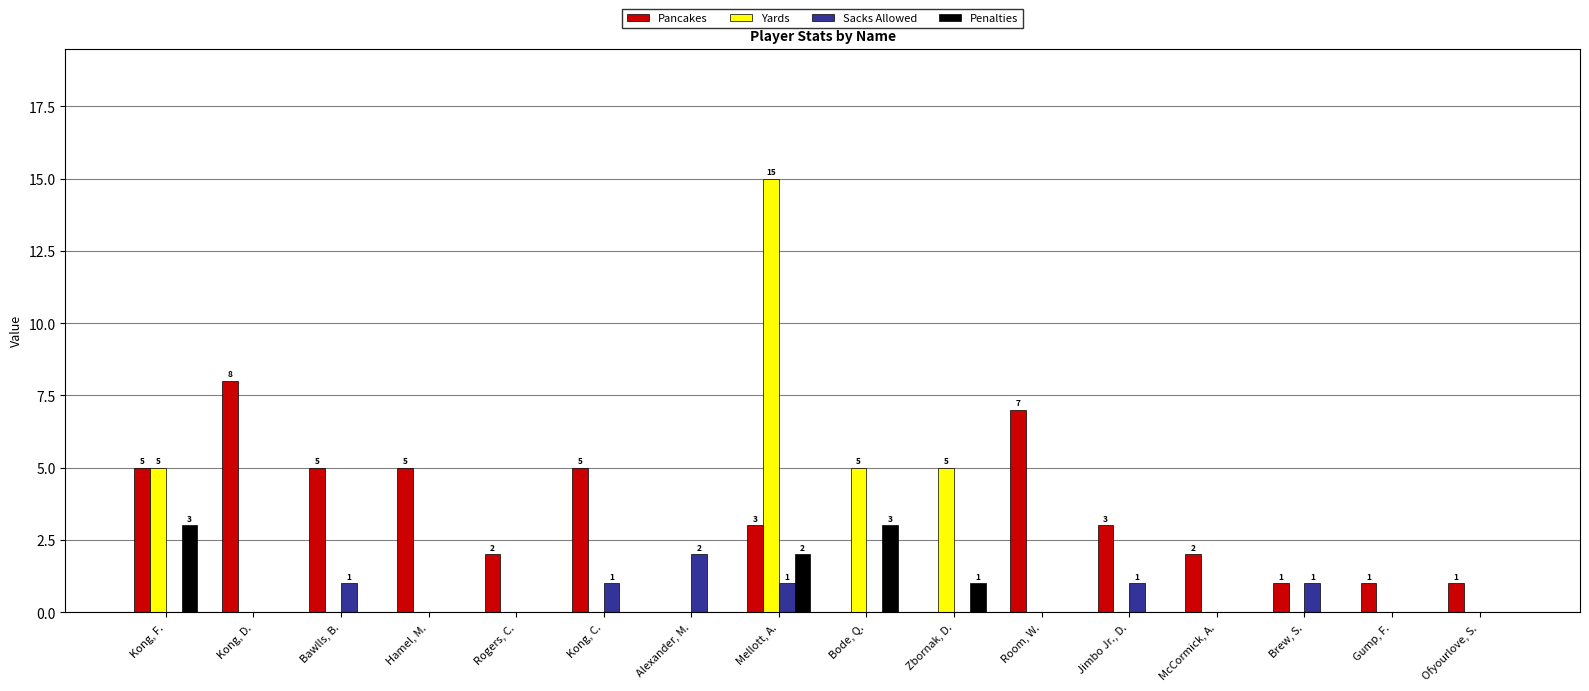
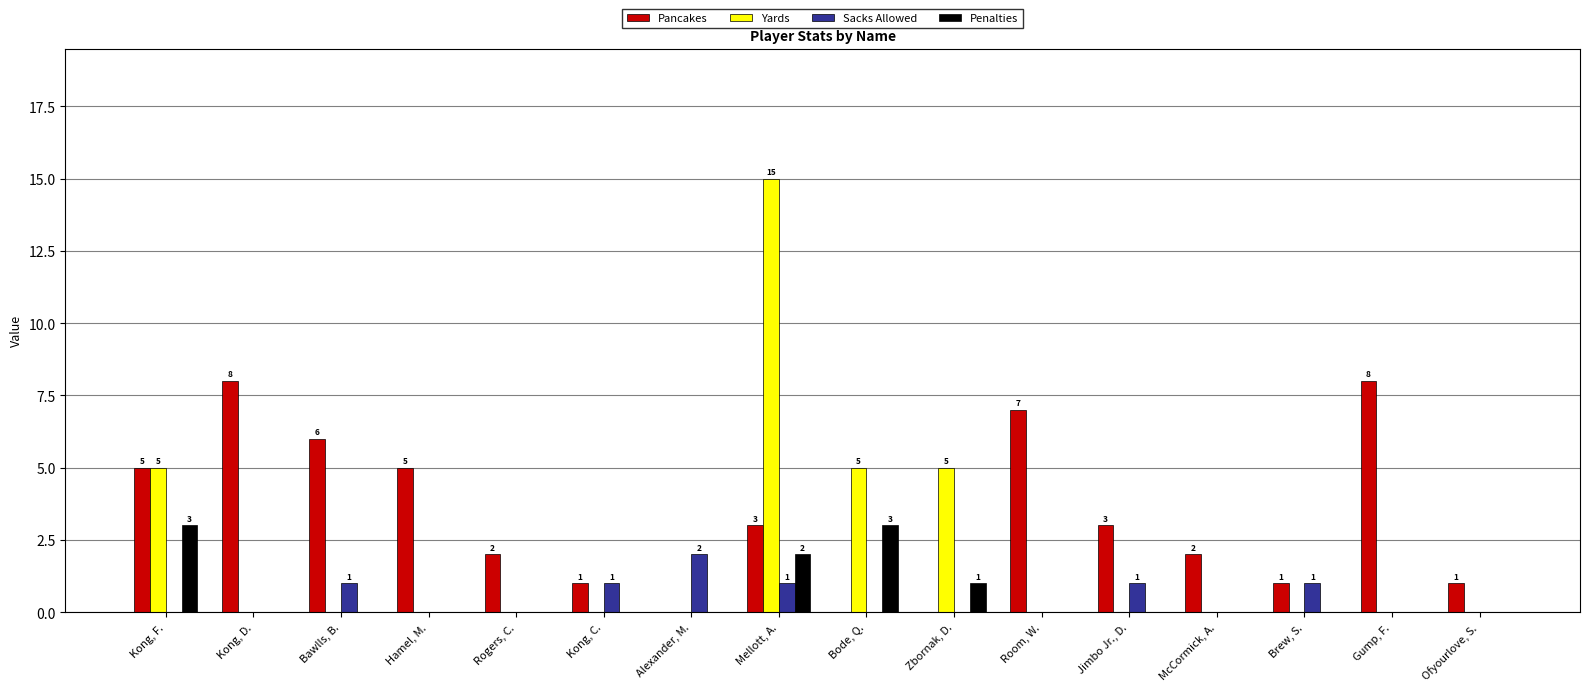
  {
    "Pancakes": {
      "Kong, F.": 5,
      "Kong, D.": 8,
-     "Bawlls, B.": 5,
+     "Bawlls, B.": 6,
      "Hamel, M.": 5,
      "Rogers, C.": 2,
-     "Kong, C.": 5,
+     "Kong, C.": 1,
      "Mellott, A.": 3,
      "Room, W.": 7,
      "Jimbo Jr., D.": 3,
      "McCormick, A.": 2,
      "Brew, S.": 1,
-     "Gump, F.": 1,
+     "Gump, F.": 8,
      "Ofyourlove, S.": 1
    },
    "Yards": {
      "Kong, F.": 5,
      "Mellott, A.": 15,
      "Bode, Q.": 5,
      "Zbornak, D.": 5
    },
    "Sacks Allowed": {
      "Bawlls, B.": 1,
      "Kong, C.": 1,
      "Alexander, M.": 2,
      "Mellott, A.": 1,
      "Jimbo Jr., D.": 1,
      "Brew, S.": 1
    },
    "Penalties": {
      "Kong, F.": 3,
      "Mellott, A.": 2,
      "Bode, Q.": 3,
      "Zbornak, D.": 1
    }
  }
